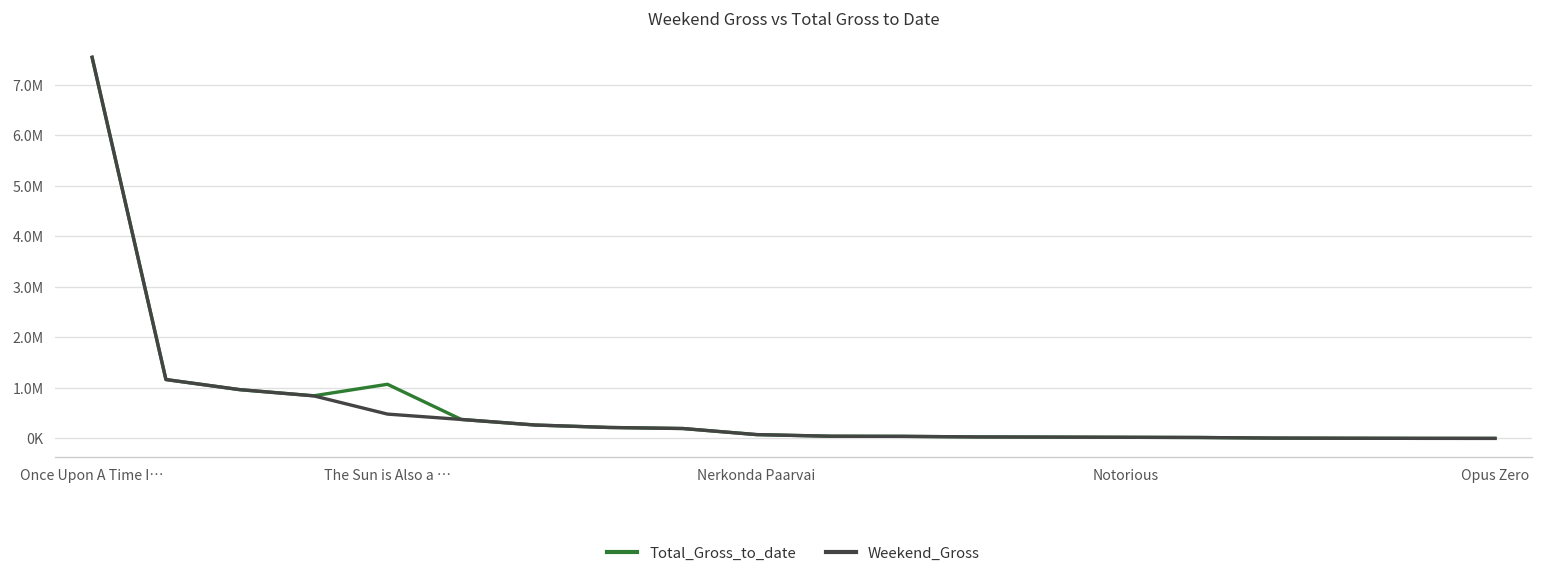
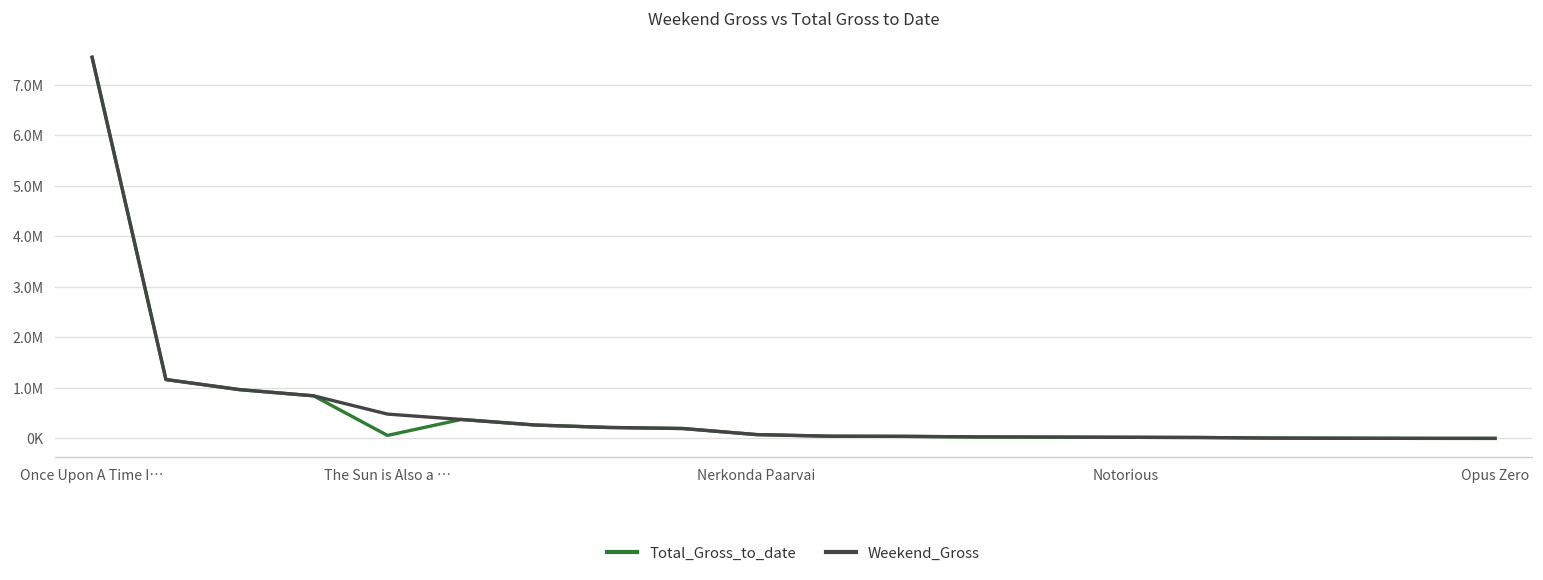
  {
    "Total_Gross_to_date": {
-     "The Sun is Also a …": 1100000
+     "The Sun is Also a …": 100000
    },
    "Weekend_Gross": {
      "The Sun is Also a …": 500000
    }
  }
